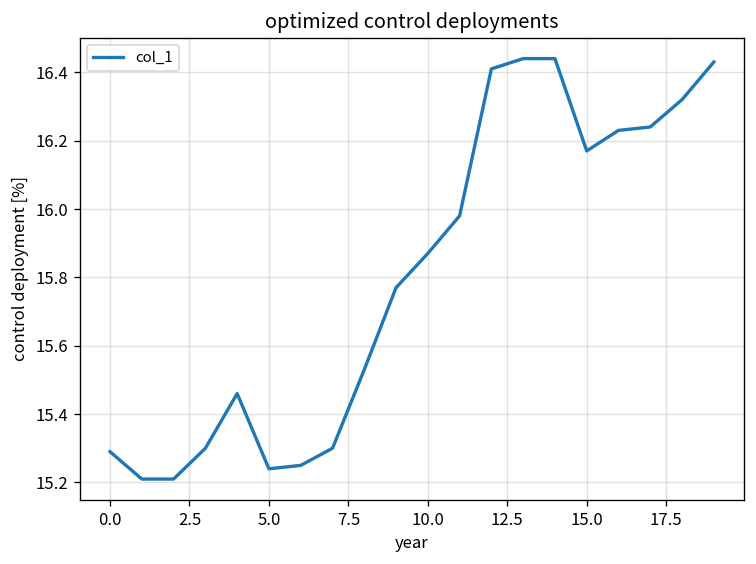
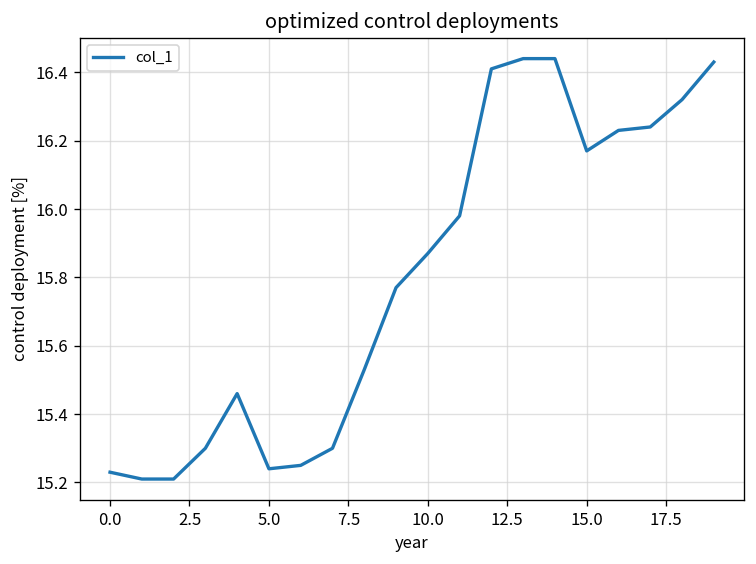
  {
-   "0.0": 15.29,
+   "0.0": 15.23,
    "5.0": 15.24,
    "10.0": 15.87,
    "15.0": 16.17
  }
